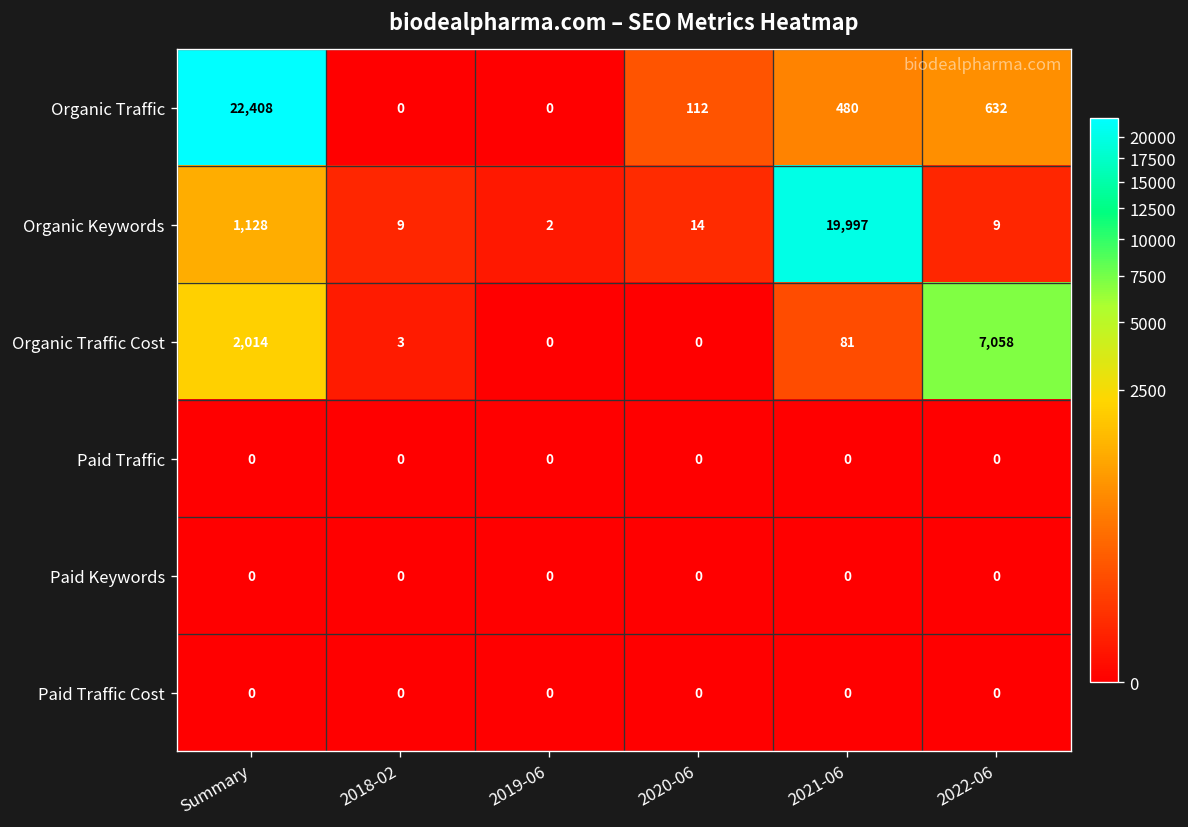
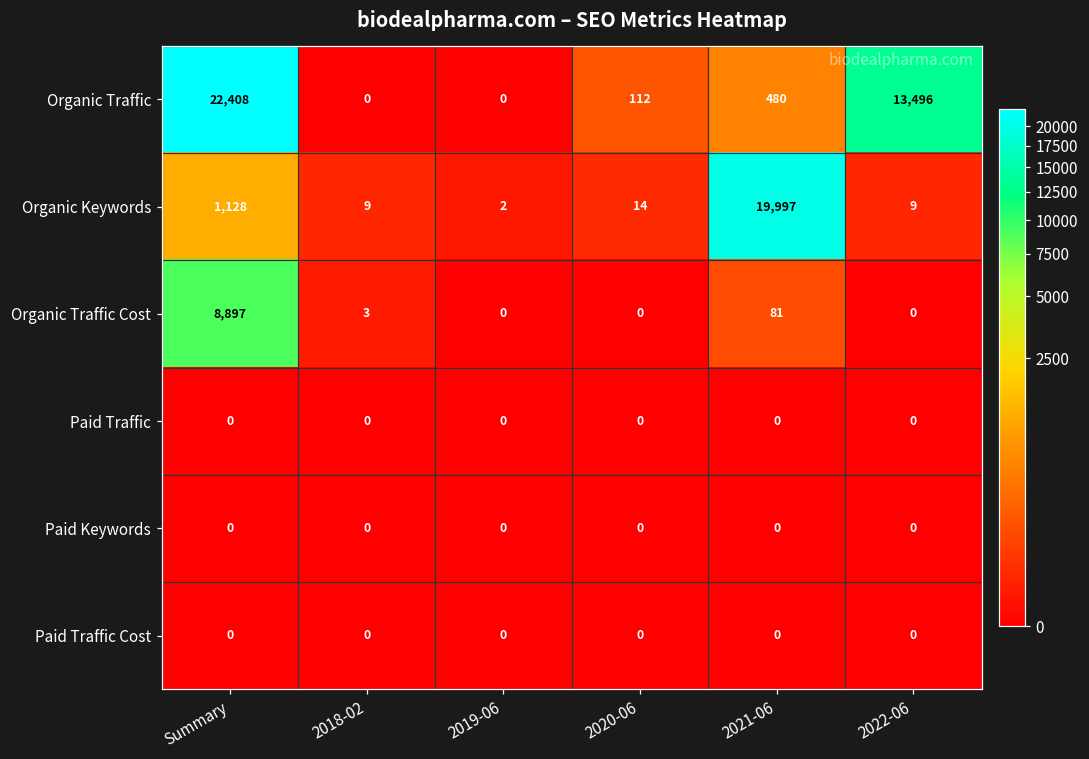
  {
    "Organic Traffic": {
      "Summary": "22,408",
      "2018-02": "0",
      "2019-06": "0",
      "2020-06": "112",
      "2021-06": "480",
-     "2022-06": "632"
+     "2022-06": "13,496"
    },
    "Organic Keywords": {
      "Summary": "1,128",
      "2018-02": "9",
      "2019-06": "2",
      "2020-06": "14",
      "2021-06": "19,997",
      "2022-06": "9"
    },
    "Organic Traffic Cost": {
-     "Summary": "2,014",
+     "Summary": "8,897",
      "2018-02": "3",
      "2019-06": "0",
      "2020-06": "0",
      "2021-06": "81",
-     "2022-06": "7,058"
+     "2022-06": "0"
    },
    "Paid Traffic": {
      "Summary": "0",
      "2018-02": "0",
      "2019-06": "0",
      "2020-06": "0",
      "2021-06": "0",
      "2022-06": "0"
    },
    "Paid Keywords": {
      "Summary": "0",
      "2018-02": "0",
      "2019-06": "0",
      "2020-06": "0",
      "2021-06": "0",
      "2022-06": "0"
    },
    "Paid Traffic Cost": {
      "Summary": "0",
      "2018-02": "0",
      "2019-06": "0",
      "2020-06": "0",
      "2021-06": "0",
      "2022-06": "0"
    }
  }
